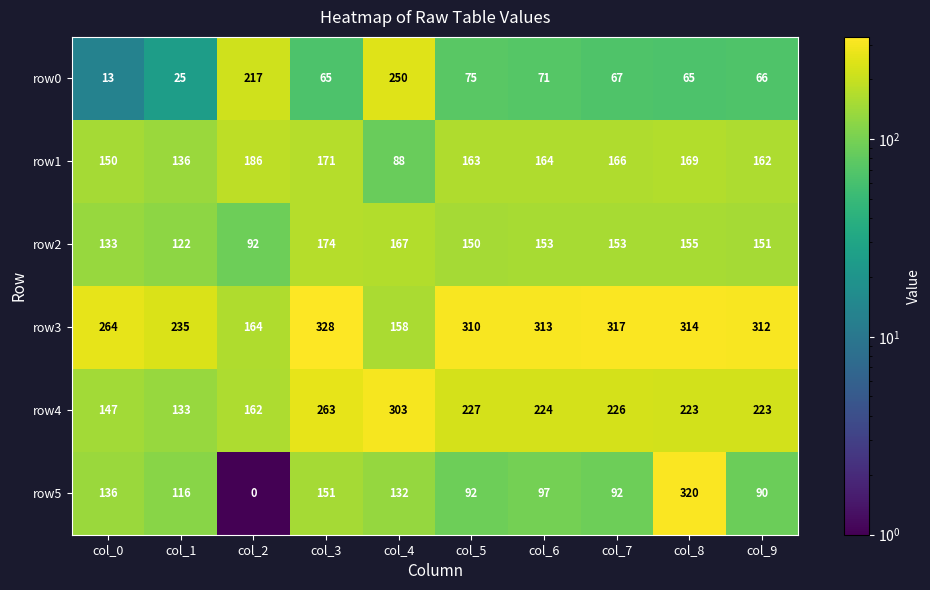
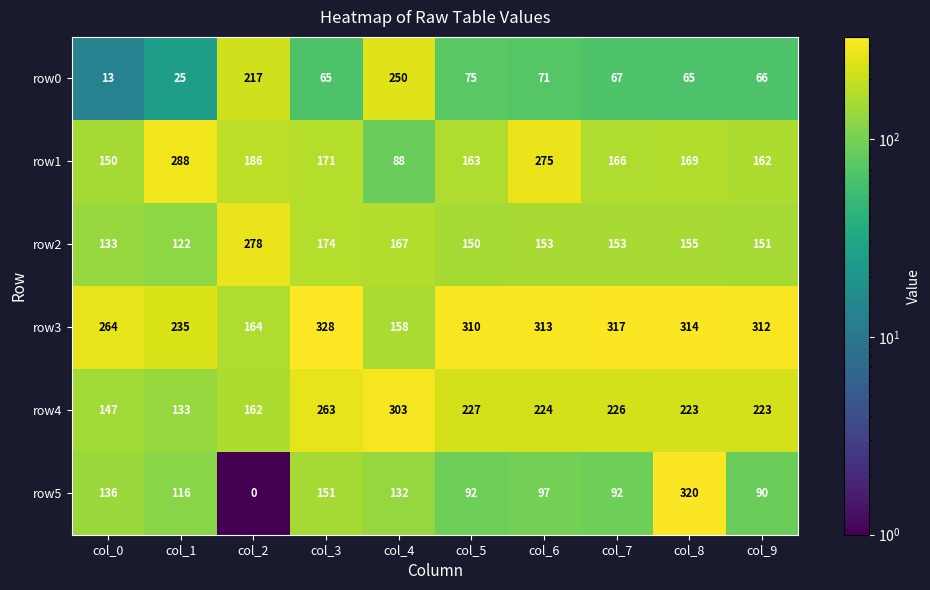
  {
    "row0": {
      "col_0": 13,
      "col_1": 25,
      "col_2": 217,
      "col_3": 65,
      "col_4": 250,
      "col_5": 75,
      "col_6": 71,
      "col_7": 67,
      "col_8": 65,
      "col_9": 66
    },
    "row1": {
      "col_0": 150,
-     "col_1": 136,
+     "col_1": 288,
      "col_2": 186,
      "col_3": 171,
      "col_4": 88,
      "col_5": 163,
-     "col_6": 164,
+     "col_6": 275,
      "col_7": 166,
      "col_8": 169,
      "col_9": 162
    },
    "row2": {
      "col_0": 133,
      "col_1": 122,
-     "col_2": 92,
+     "col_2": 278,
      "col_3": 174,
      "col_4": 167,
      "col_5": 150,
      "col_6": 153,
      "col_7": 153,
      "col_8": 155,
      "col_9": 151
    },
    "row3": {
      "col_0": 264,
      "col_1": 235,
      "col_2": 164,
      "col_3": 328,
      "col_4": 158,
      "col_5": 310,
      "col_6": 313,
      "col_7": 317,
      "col_8": 314,
      "col_9": 312
    },
    "row4": {
      "col_0": 147,
      "col_1": 133,
      "col_2": 162,
      "col_3": 263,
      "col_4": 303,
      "col_5": 227,
      "col_6": 224,
      "col_7": 226,
      "col_8": 223,
      "col_9": 223
    },
    "row5": {
      "col_0": 136,
      "col_1": 116,
      "col_2": 0,
      "col_3": 151,
      "col_4": 132,
      "col_5": 92,
      "col_6": 97,
      "col_7": 92,
      "col_8": 320,
      "col_9": 90
    }
  }
